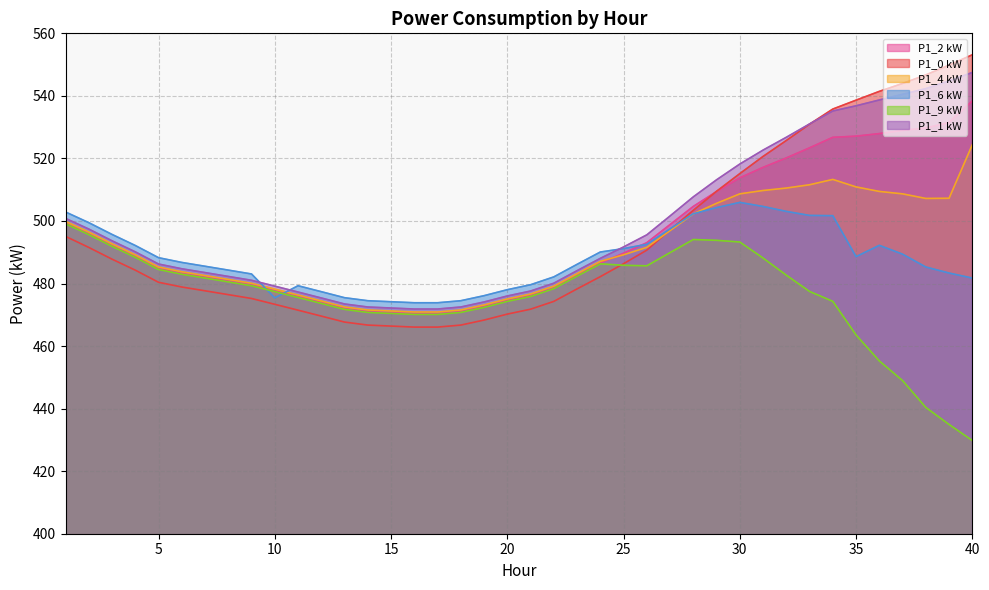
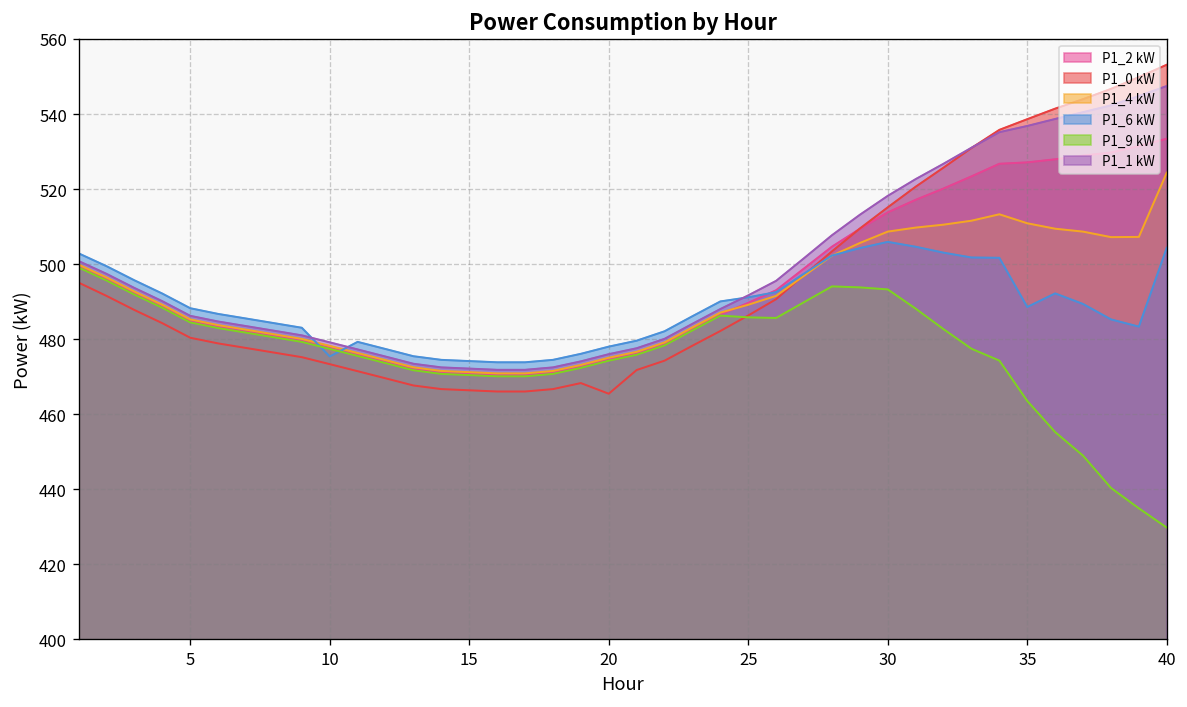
  {
    "P1_2 kW": {
      "30": 514,
      "35": 527,
-     "40": 538
+     "40": 533
    },
    "P1_0 kW": {
      "5": 480,
      "10": 473,
      "15": 466,
-     "20": 470,
+     "20": 465,
      "30": 515,
      "35": 539,
      "40": 553
    },
    "P1_4 kW": {
      "30": 509,
      "35": 511,
      "40": 524
    },
    "P1_6 kW": {
      "5": 488,
      "10": 475,
      "15": 474,
      "20": 478,
      "30": 506,
      "35": 489,
-     "40": 482
+     "40": 504
    },
    "P1_9 kW": {
      "30": 493,
      "35": 464,
      "40": 430
    },
    "P1_1 kW": {
      "5": 486,
      "10": 479,
      "15": 472,
      "20": 476,
      "30": 518,
      "35": 537,
      "40": 547
    }
  }
